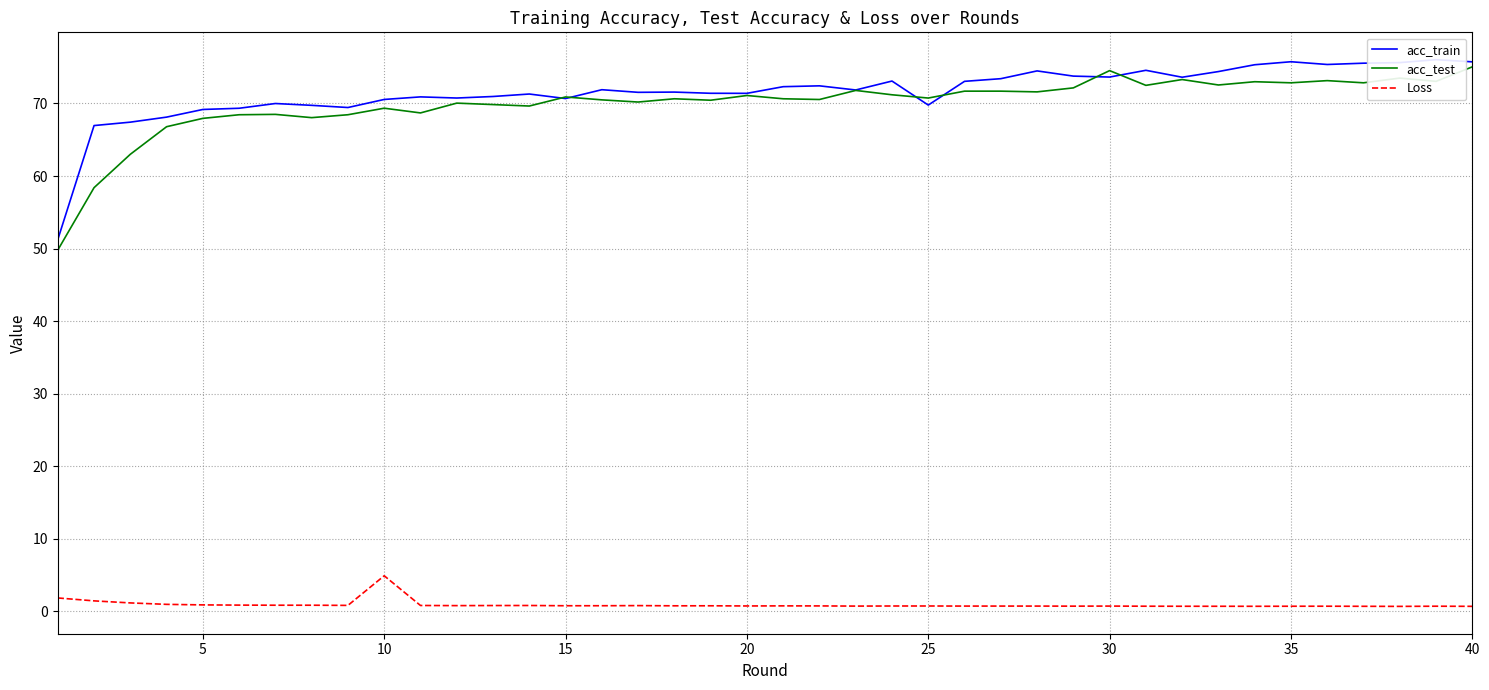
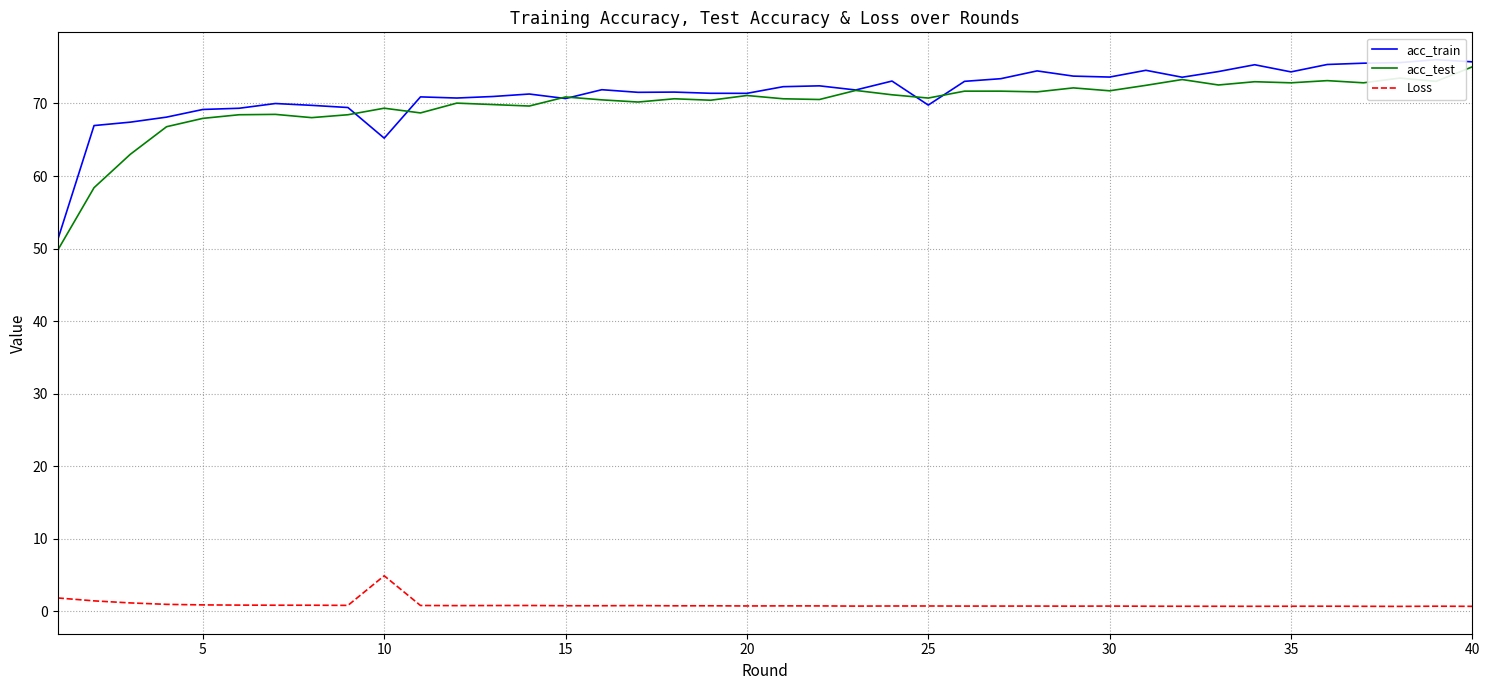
  {
    "acc_train": {
      "5": 69,
-     "10": 71,
+     "10": 65,
      "25": 70,
      "30": 74,
-     "35": 76,
+     "35": 74,
      "40": 76
    },
    "acc_test": {
      "5": 68,
      "10": 69,
      "25": 71,
-     "30": 75,
+     "30": 72,
      "35": 73,
      "40": 75
    },
    "Loss": {
      "5": 1,
      "10": 5,
      "15": 1,
      "20": 1,
      "25": 1,
      "30": 1,
      "35": 1,
      "40": 1
    }
  }
